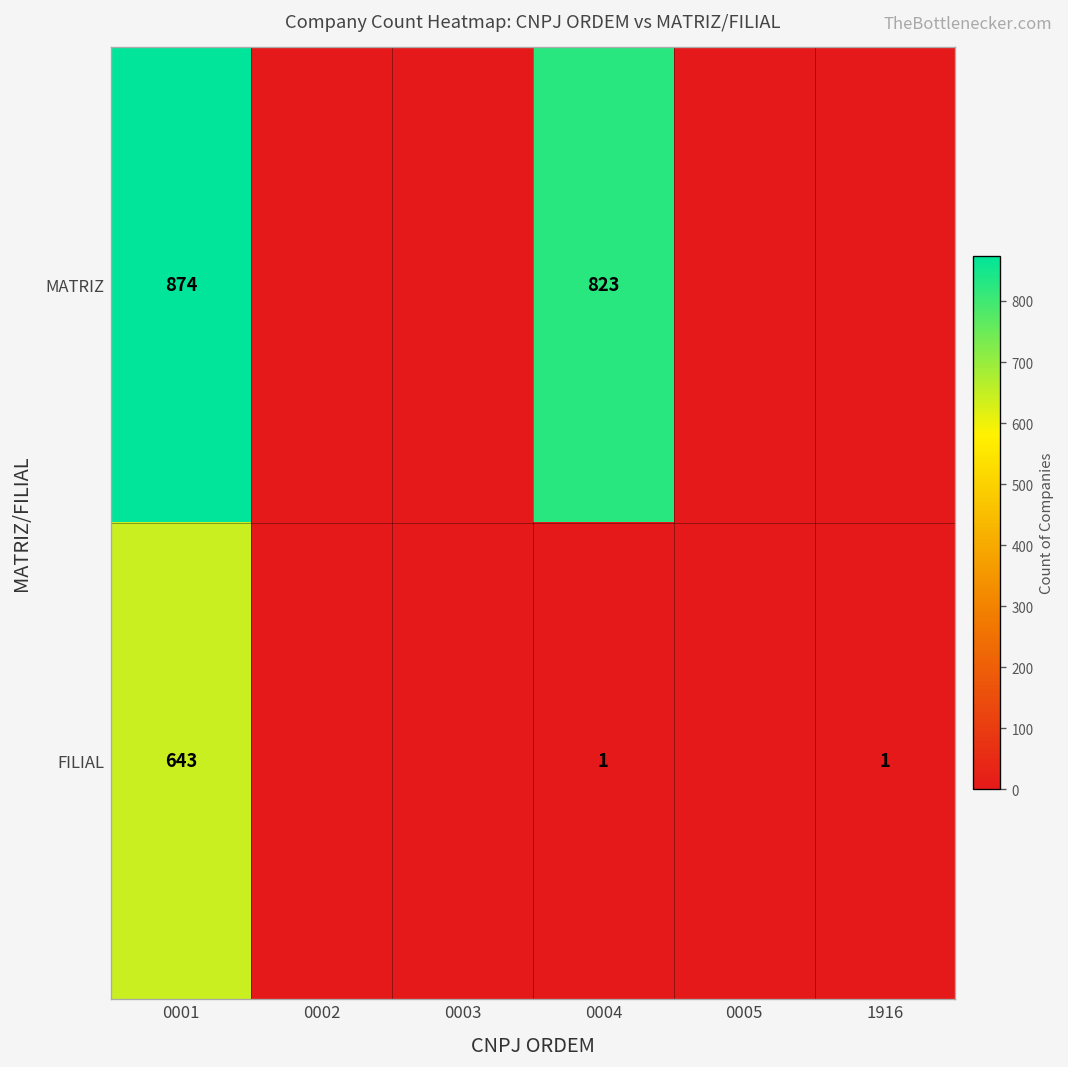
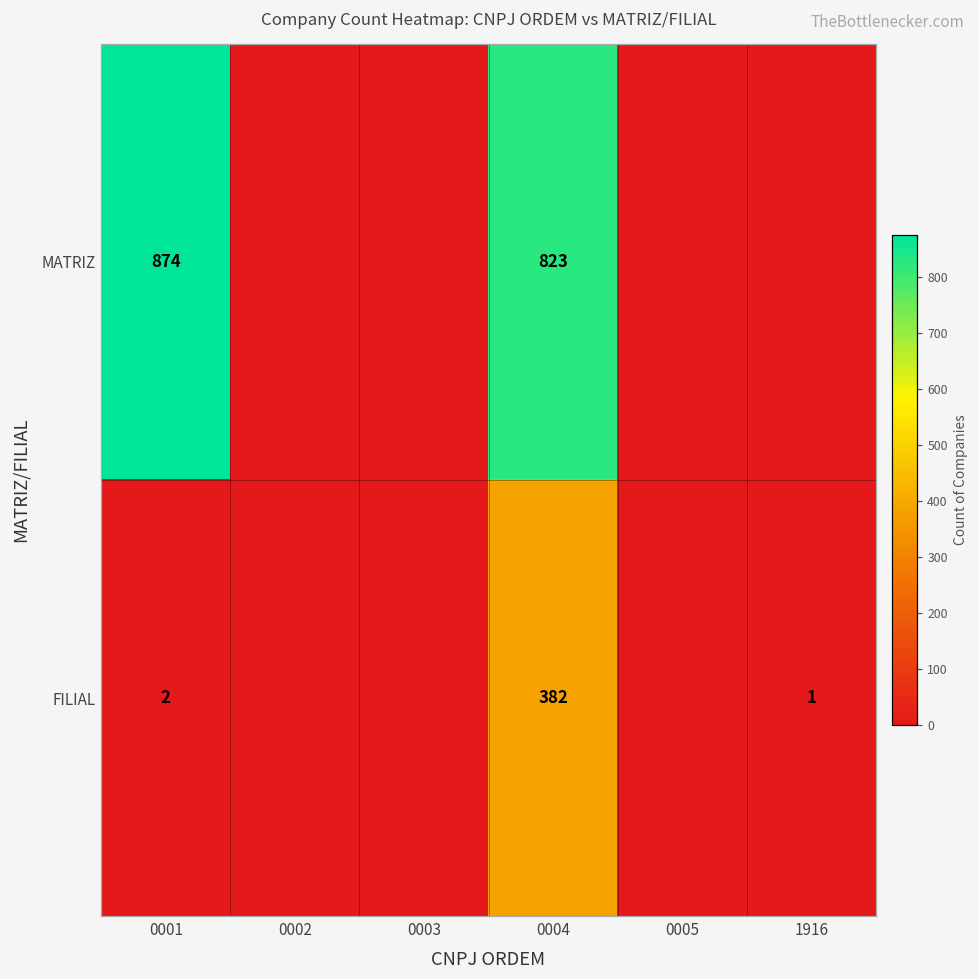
  {
    "MATRIZ": {
      "0001": 874,
      "0004": 823
    },
    "FILIAL": {
-     "0001": 643,
-     "0004": 1,
+     "0001": 2,
+     "0004": 382,
      "1916": 1
    }
  }
